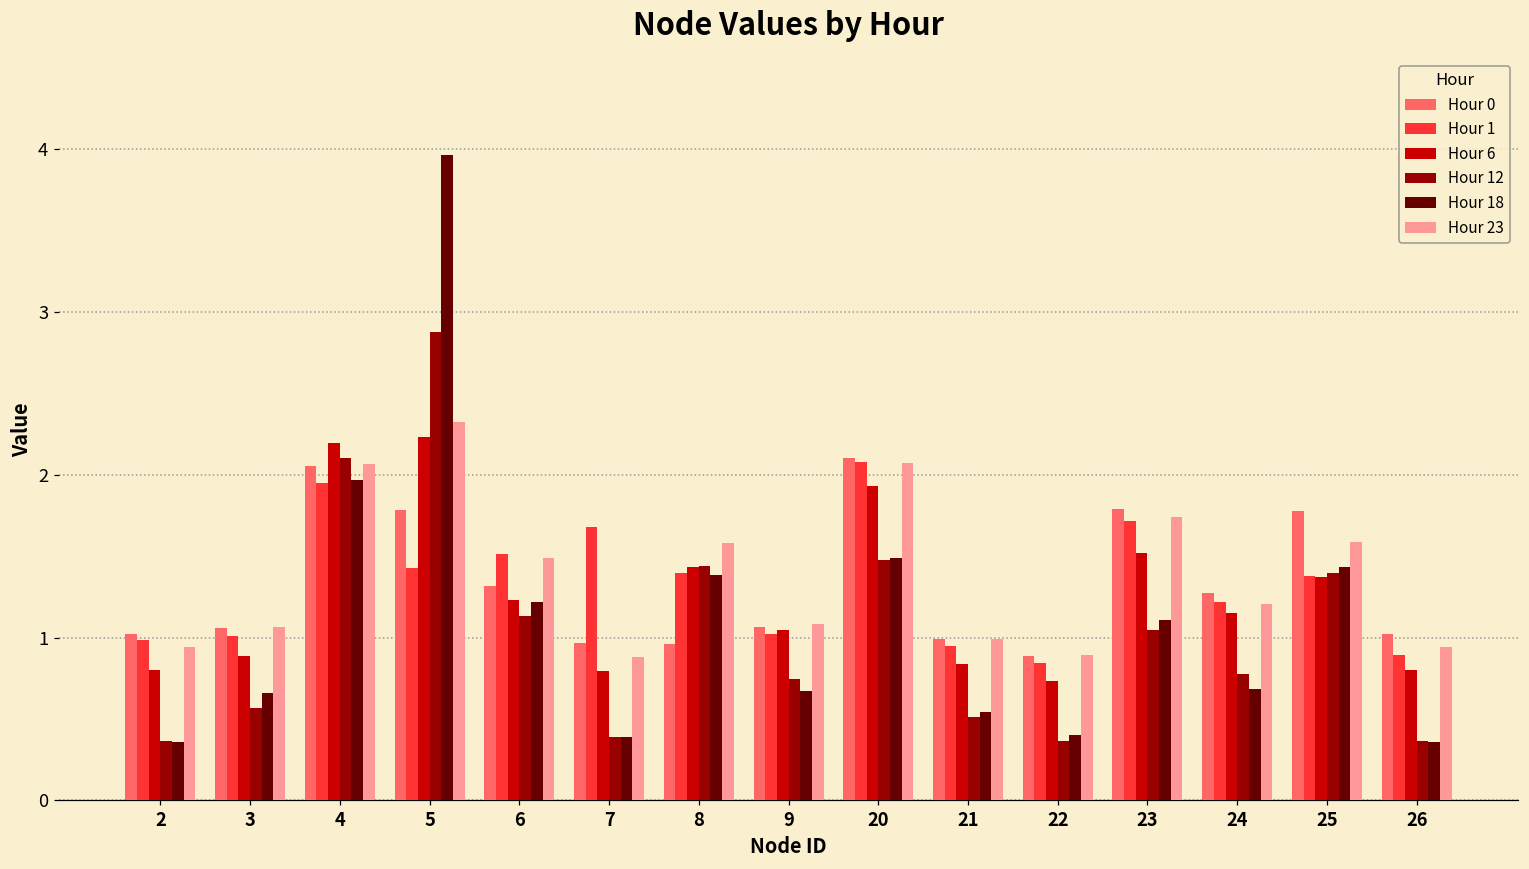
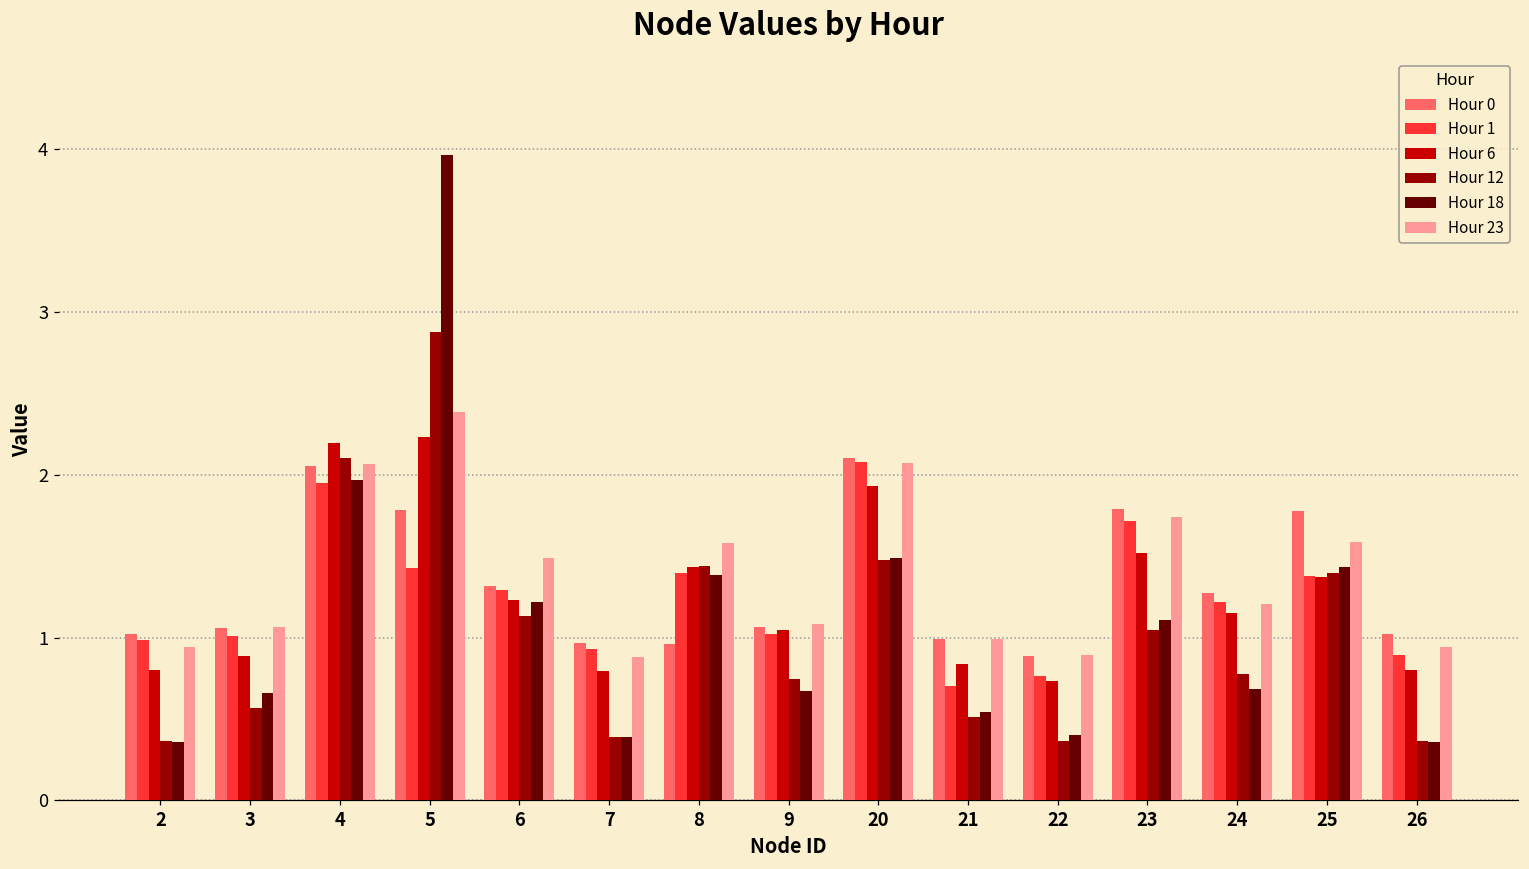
  {
    "Hour 0": {
      "2": 1.02,
      "3": 1.06,
      "4": 2.05,
      "5": 1.78,
      "6": 1.32,
      "7": 0.97,
      "8": 0.96,
      "9": 1.06,
      "20": 2.10,
      "21": 0.99,
      "22": 0.89,
      "23": 1.79,
      "24": 1.27,
      "25": 1.77,
      "26": 1.02
    },
    "Hour 1": {
      "2": 0.98,
      "3": 1.01,
      "4": 1.95,
      "5": 1.43,
-     "6": 1.51,
-     "7": 1.68,
+     "6": 1.29,
+     "7": 0.93,
      "8": 1.40,
      "9": 1.02,
      "20": 2.07,
-     "21": 0.95,
-     "22": 0.85,
+     "21": 0.70,
+     "22": 0.76,
      "23": 1.71,
      "24": 1.22,
      "25": 1.38,
      "26": 0.89
    },
    "Hour 23": {
      "2": 0.94,
      "3": 1.06,
      "4": 2.06,
-     "5": 2.32,
+     "5": 2.39,
      "6": 1.49,
      "7": 0.88,
      "8": 1.58,
      "9": 1.08,
      "20": 2.07,
      "21": 0.99,
      "22": 0.90,
      "23": 1.74,
      "24": 1.21,
      "25": 1.58,
      "26": 0.94
    }
  }
